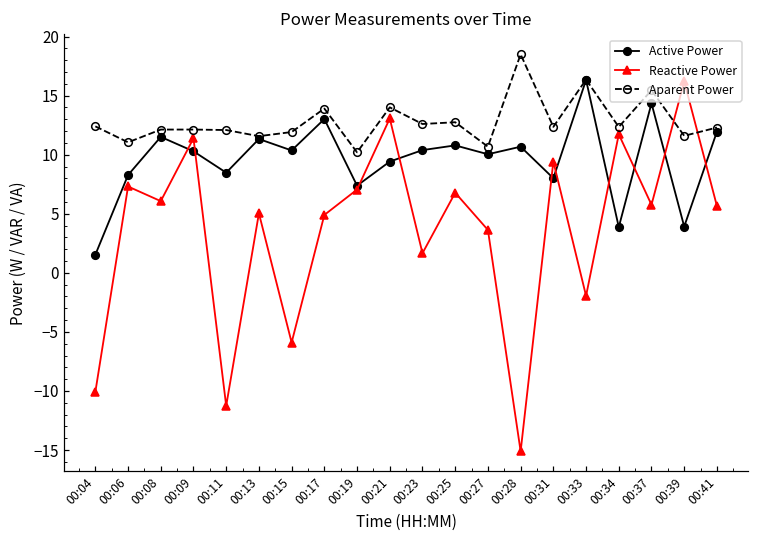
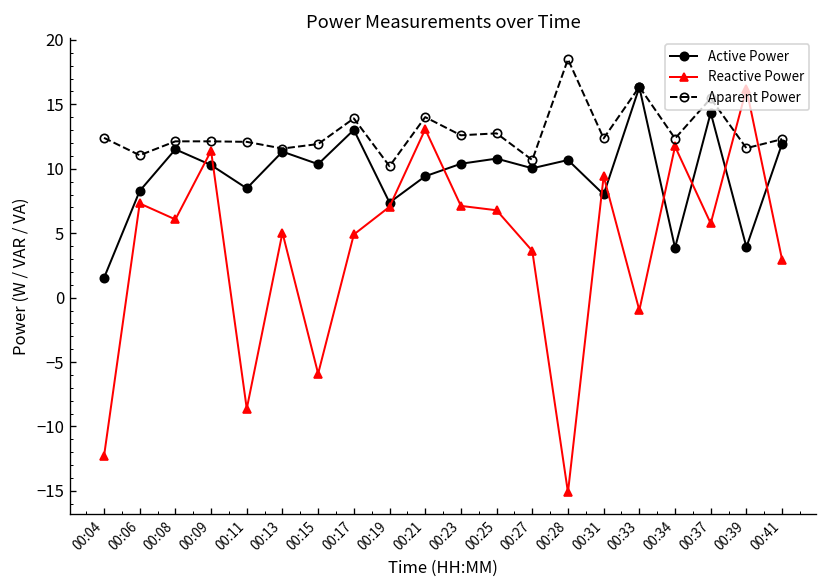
  {
    "Reactive Power": {
-     "00:04": -10.1,
+     "00:04": -12.3,
      "00:06": 7.3,
      "00:08": 6.1,
      "00:09": 11.4,
-     "00:11": -11.3,
+     "00:11": -8.6,
      "00:13": 5.0,
      "00:15": -5.9,
      "00:17": 4.9,
      "00:19": 7.1,
      "00:21": 13.1,
-     "00:23": 1.7,
+     "00:23": 7.1,
      "00:25": 6.8,
      "00:27": 3.6,
      "00:28": -15.1,
      "00:31": 9.4,
-     "00:33": -2.0,
+     "00:33": -1.0,
      "00:34": 11.7,
      "00:37": 5.8,
-     "00:41": 5.7
+     "00:41": 2.9
    }
  }
